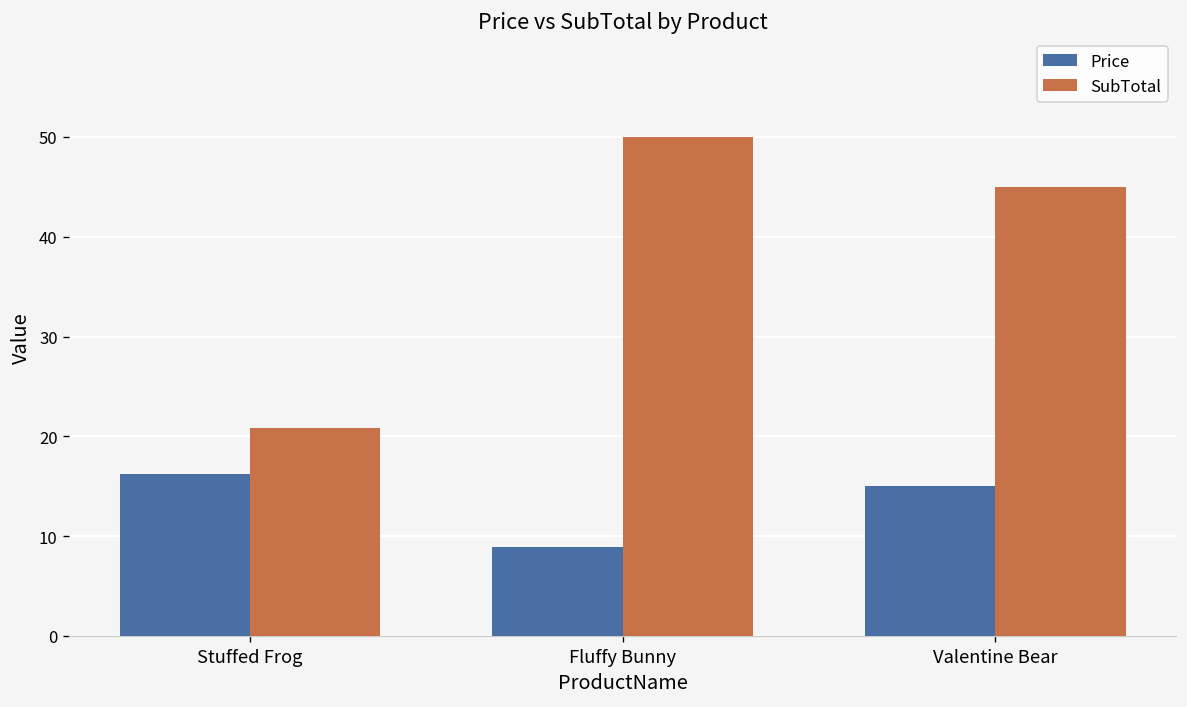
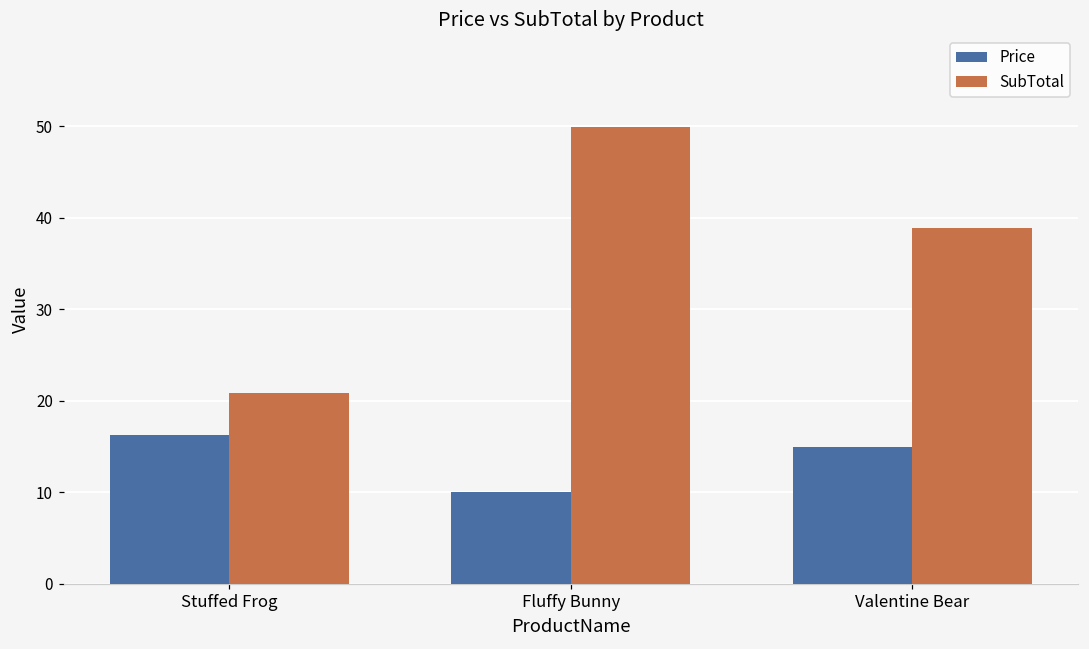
  {
    "Price": {
      "Stuffed Frog": 16,
-     "Fluffy Bunny": 9,
+     "Fluffy Bunny": 10,
      "Valentine Bear": 15
    },
    "SubTotal": {
      "Stuffed Frog": 21,
      "Fluffy Bunny": 50,
-     "Valentine Bear": 45
+     "Valentine Bear": 39
    }
  }
